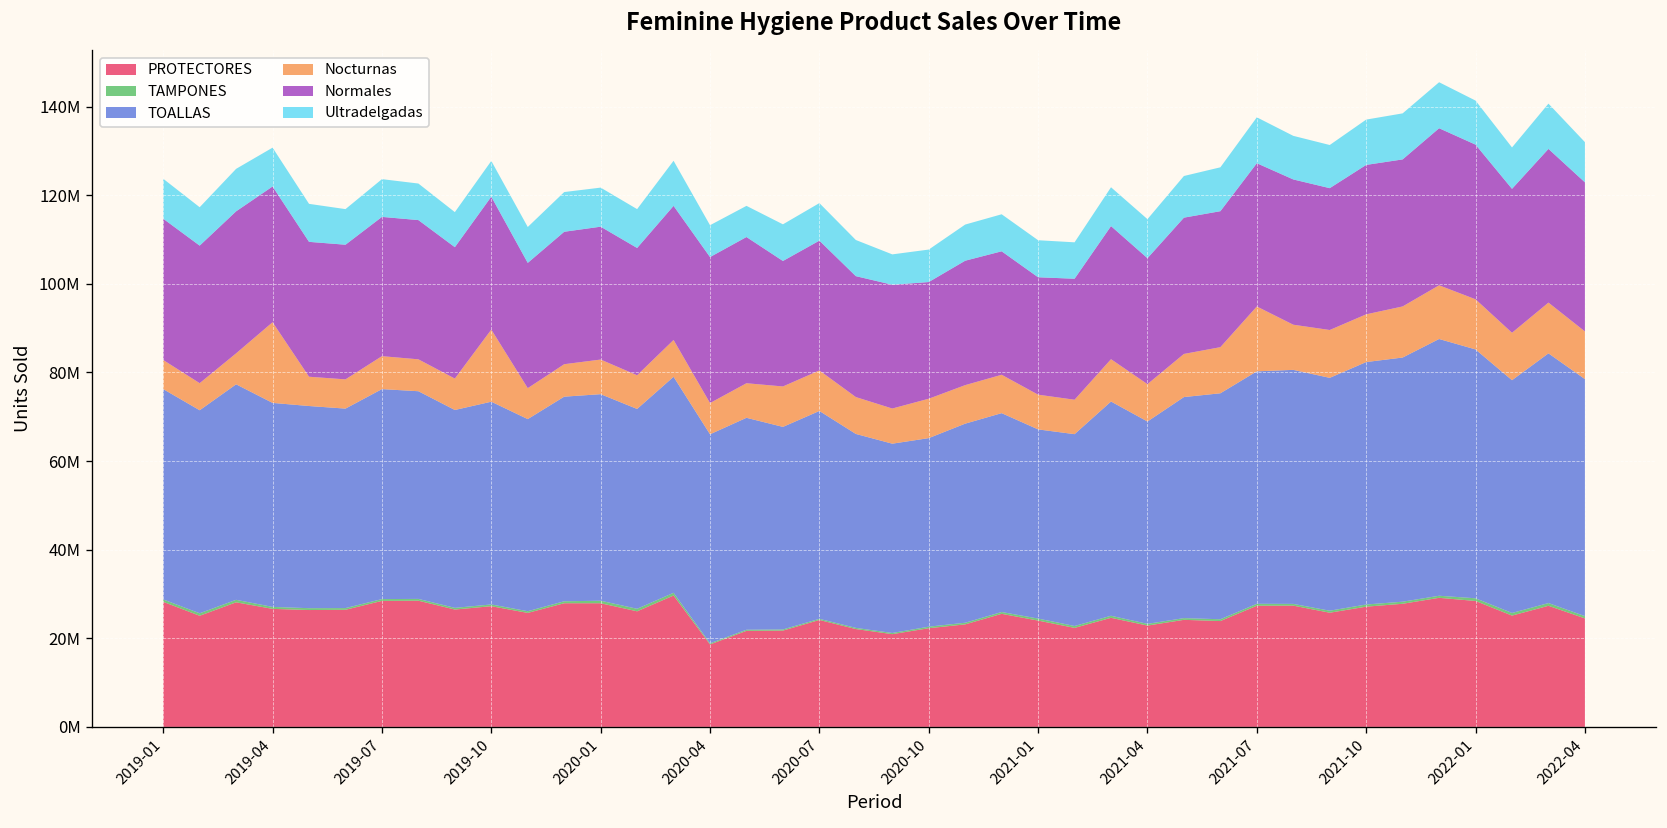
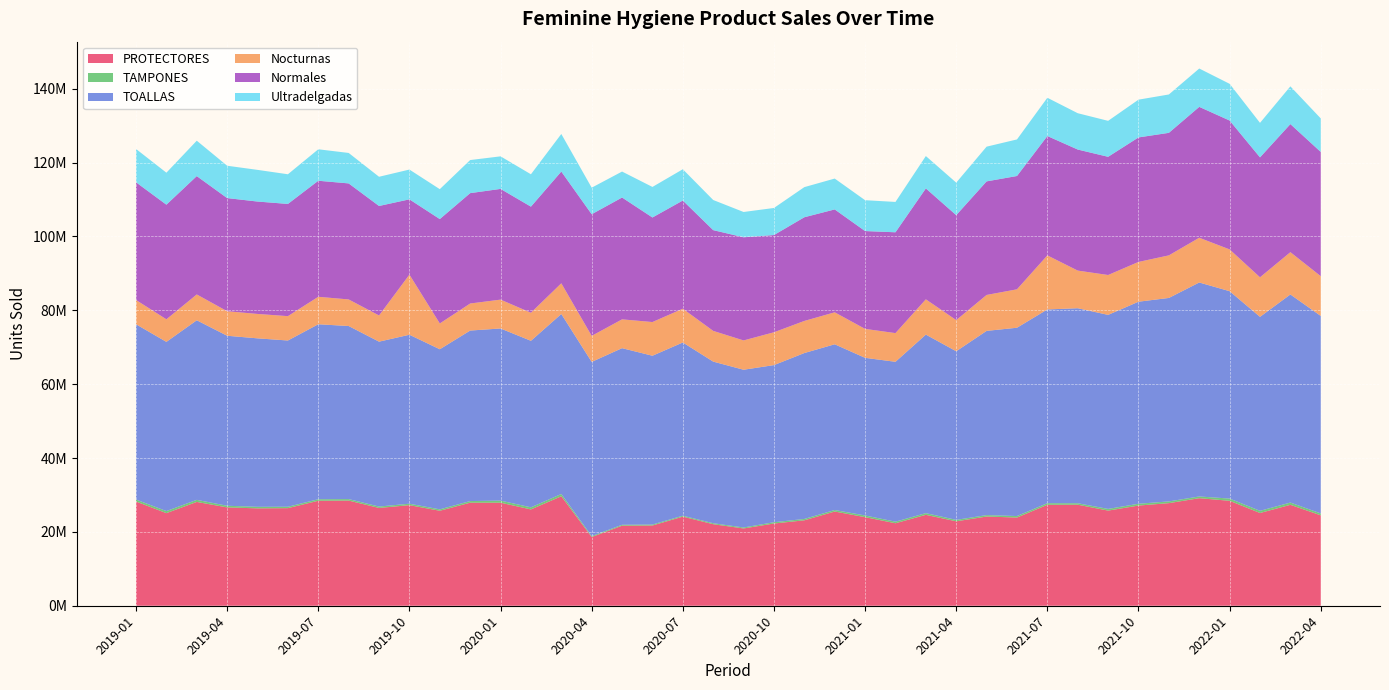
  {
    "TOALLAS": {
      "2019-01": 47000000,
      "2019-04": 46000000,
      "2019-07": 47000000,
      "2019-10": 46000000,
      "2020-01": 47000000,
      "2020-04": 47000000,
      "2020-07": 47000000,
      "2020-10": 43000000,
      "2021-01": 43000000,
      "2021-04": 46000000,
      "2021-07": 52000000,
      "2021-10": 55000000,
      "2022-01": 56000000,
      "2022-04": 53000000
    },
    "Nocturnas": {
      "2019-01": 7000000,
-     "2019-04": 18000000,
+     "2019-04": 7000000,
      "2019-07": 7000000,
      "2019-10": 16000000,
      "2020-01": 8000000,
      "2020-04": 7000000,
      "2020-07": 9000000,
      "2020-10": 9000000,
      "2021-01": 8000000,
      "2021-04": 8000000,
      "2021-07": 15000000,
      "2021-10": 11000000,
      "2022-01": 11000000,
      "2022-04": 11000000
    },
    "Normales": {
      "2019-01": 32000000,
      "2019-04": 31000000,
      "2019-07": 31000000,
-     "2019-10": 30000000,
+     "2019-10": 20000000,
      "2020-01": 30000000,
      "2020-04": 33000000,
      "2020-07": 29000000,
      "2020-10": 26000000,
      "2021-01": 26000000,
      "2021-04": 28000000,
      "2021-07": 32000000,
      "2021-10": 34000000,
      "2022-01": 35000000,
      "2022-04": 34000000
    },
    "Ultradelgadas": {
      "2019-01": 9000000,
      "2019-04": 9000000,
      "2019-07": 9000000,
      "2019-10": 8000000,
      "2020-01": 9000000,
      "2020-04": 7000000,
      "2020-07": 8000000,
      "2020-10": 7000000,
      "2021-01": 8000000,
      "2021-04": 9000000,
      "2021-07": 10000000,
      "2021-10": 10000000,
      "2022-01": 10000000,
      "2022-04": 9000000
    }
  }
